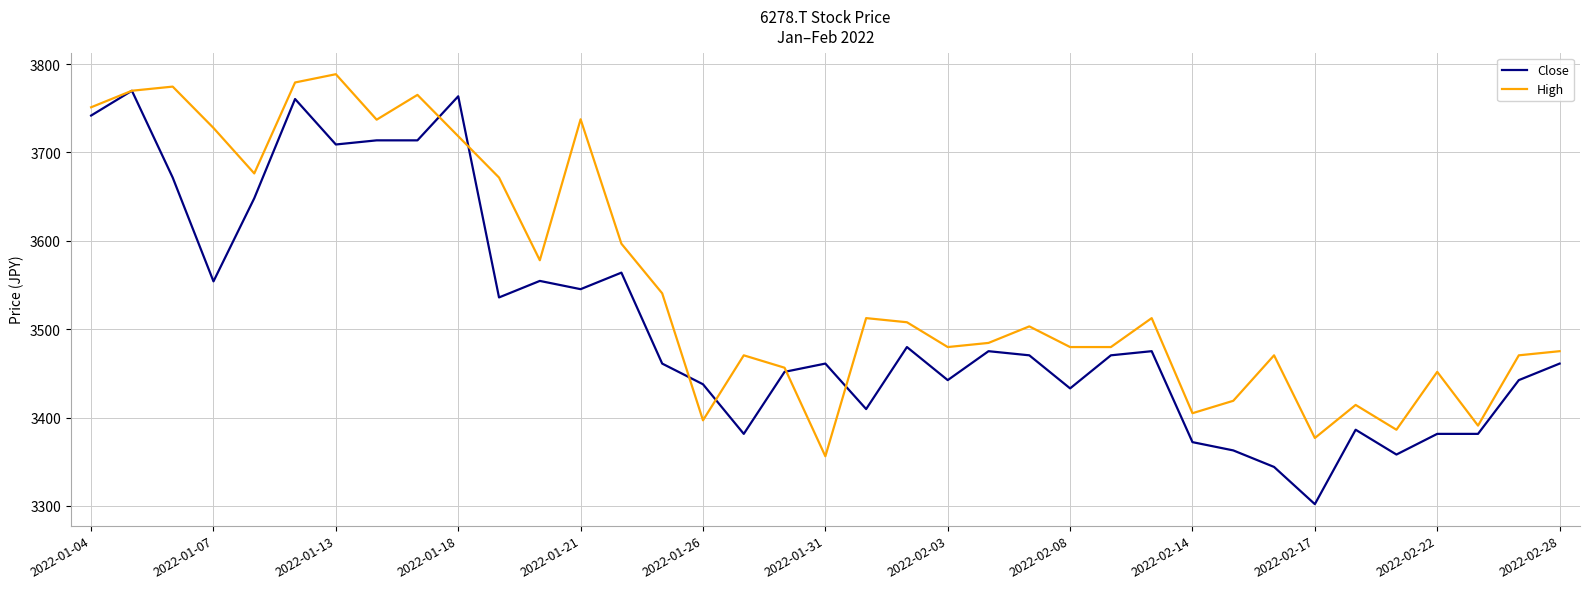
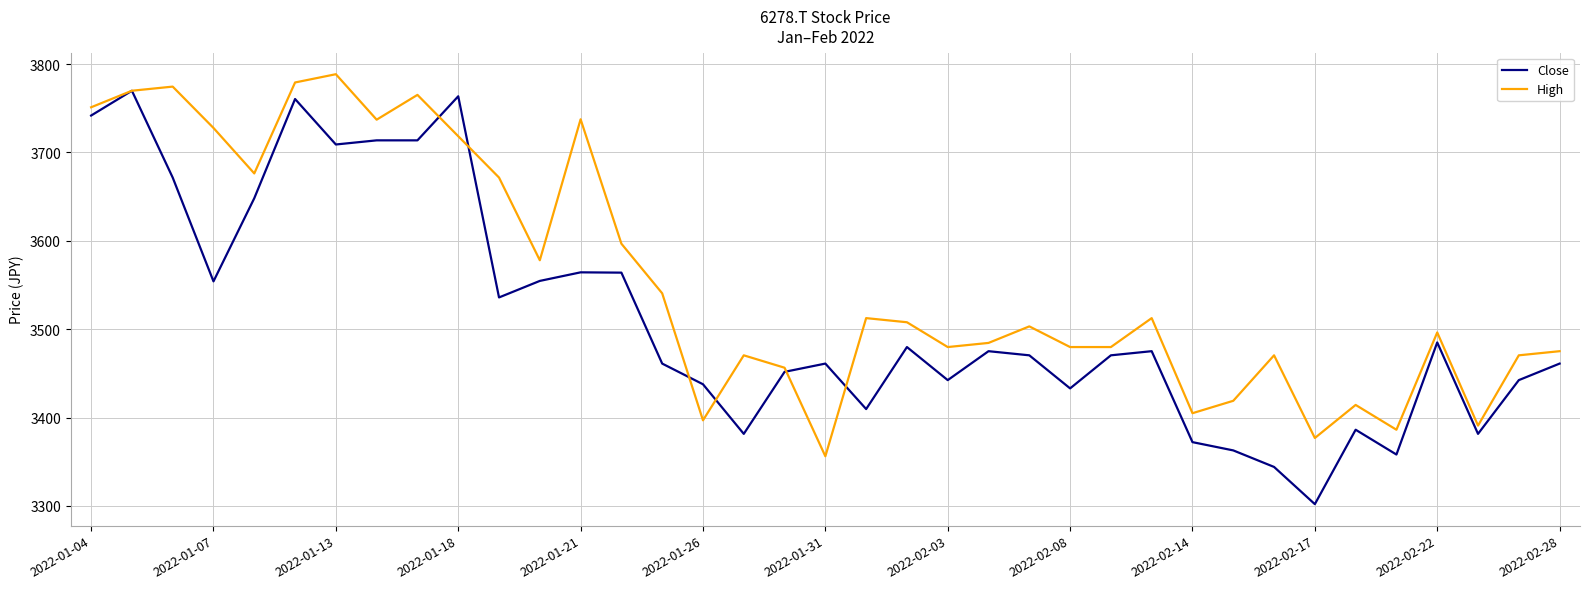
  {
    "Close": {
      "2022-01-04": 3740,
      "2022-01-07": 3550,
      "2022-01-13": 3710,
      "2022-01-18": 3760,
-     "2022-01-21": 3550,
+     "2022-01-21": 3560,
      "2022-01-26": 3440,
      "2022-01-31": 3460,
      "2022-02-03": 3440,
      "2022-02-08": 3430,
      "2022-02-14": 3370,
      "2022-02-17": 3300,
-     "2022-02-22": 3380,
+     "2022-02-22": 3490,
      "2022-02-28": 3460
    },
    "High": {
      "2022-01-04": 3750,
      "2022-01-07": 3730,
      "2022-01-13": 3790,
      "2022-01-18": 3720,
      "2022-01-21": 3740,
      "2022-01-26": 3400,
      "2022-01-31": 3360,
      "2022-02-03": 3480,
      "2022-02-08": 3480,
      "2022-02-14": 3400,
      "2022-02-17": 3380,
-     "2022-02-22": 3450,
+     "2022-02-22": 3500,
      "2022-02-28": 3480
    }
  }
